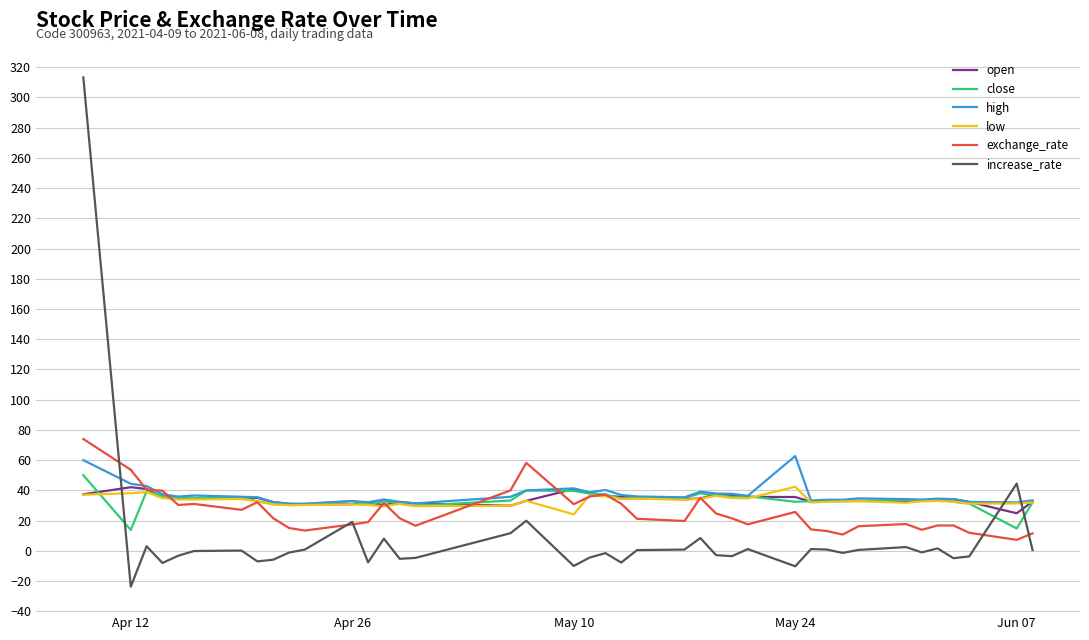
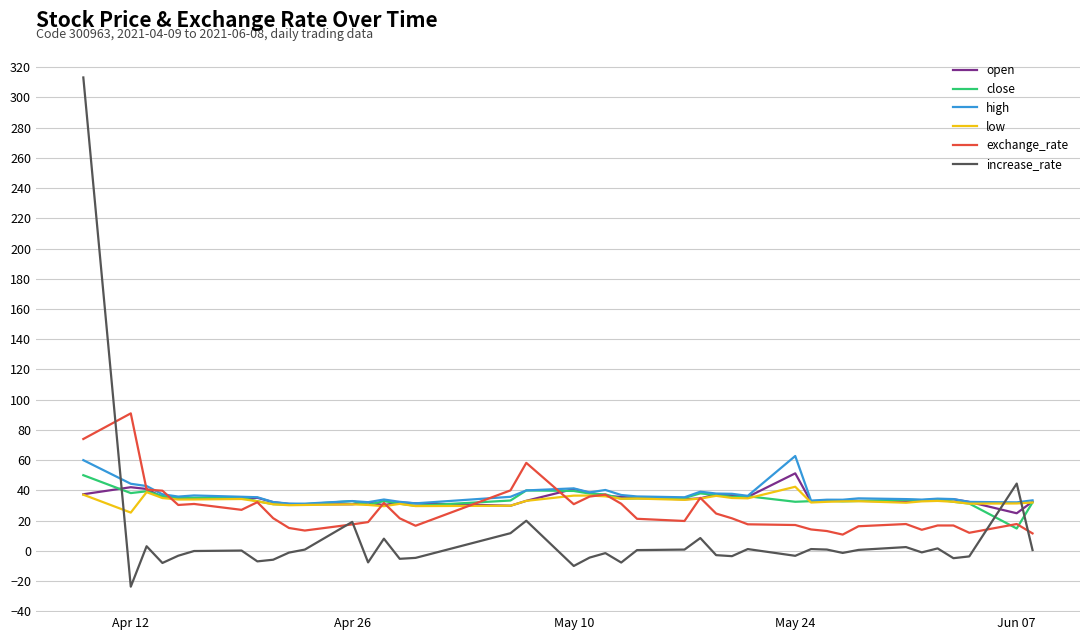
  {
    "open": {
      "Apr 12": 42,
-     "May 24": 36,
+     "May 24": 51,
      "Jun 07": 25
    },
    "close": {
-     "Apr 12": 14,
+     "Apr 12": 38,
      "May 24": 33,
      "Jun 07": 15
    },
    "high": {
      "Apr 12": 44,
      "May 24": 63
    },
    "low": {
-     "Apr 12": 38,
-     "May 10": 24,
+     "Apr 12": 25,
+     "May 10": 37,
      "May 24": 42
    },
    "exchange_rate": {
-     "Apr 12": 54,
+     "Apr 12": 91,
      "May 10": 31,
-     "May 24": 26,
-     "Jun 07": 7
+     "May 24": 17,
+     "Jun 07": 18
    },
    "increase_rate": {
      "Apr 12": -24,
      "May 10": -10,
-     "May 24": -10,
+     "May 24": -3,
      "Jun 07": 45
    }
  }
